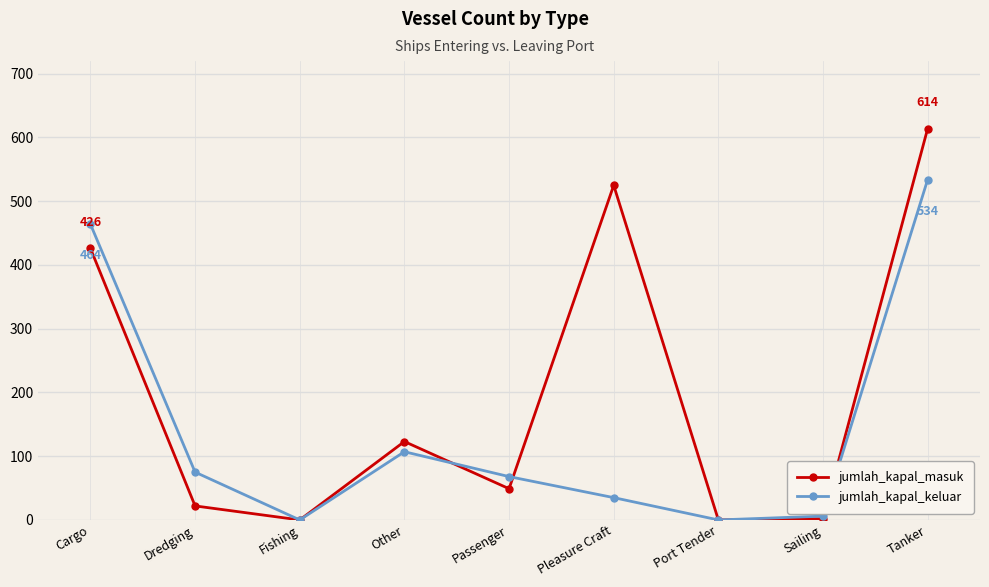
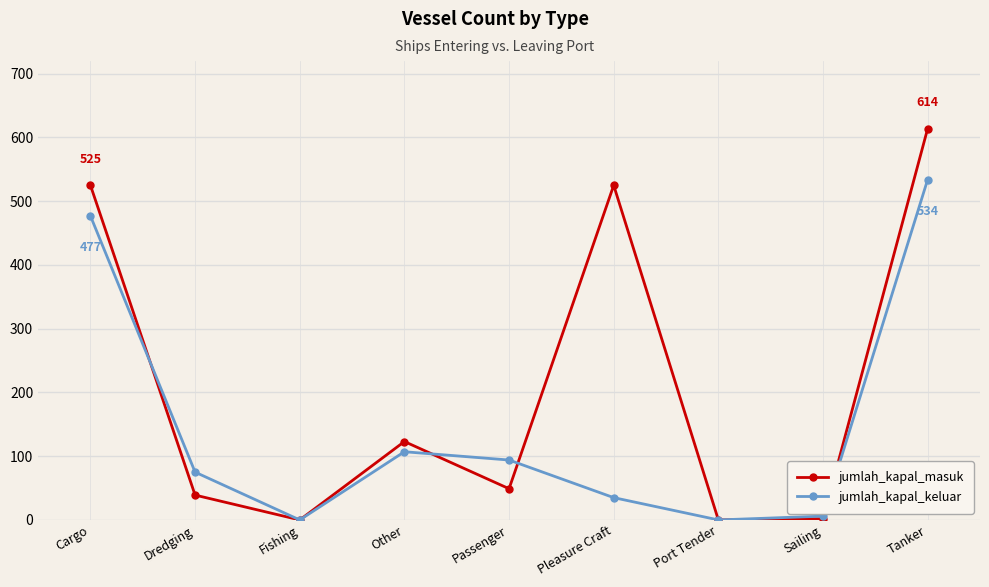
  {
    "jumlah_kapal_masuk": {
-     "Cargo": 426,
-     "Dredging": 20,
+     "Cargo": 525,
+     "Dredging": 40,
      "Tanker": 614
    },
    "jumlah_kapal_keluar": {
-     "Cargo": 464,
-     "Passenger": 70,
+     "Cargo": 477,
+     "Passenger": 90,
      "Tanker": 534
    }
  }
